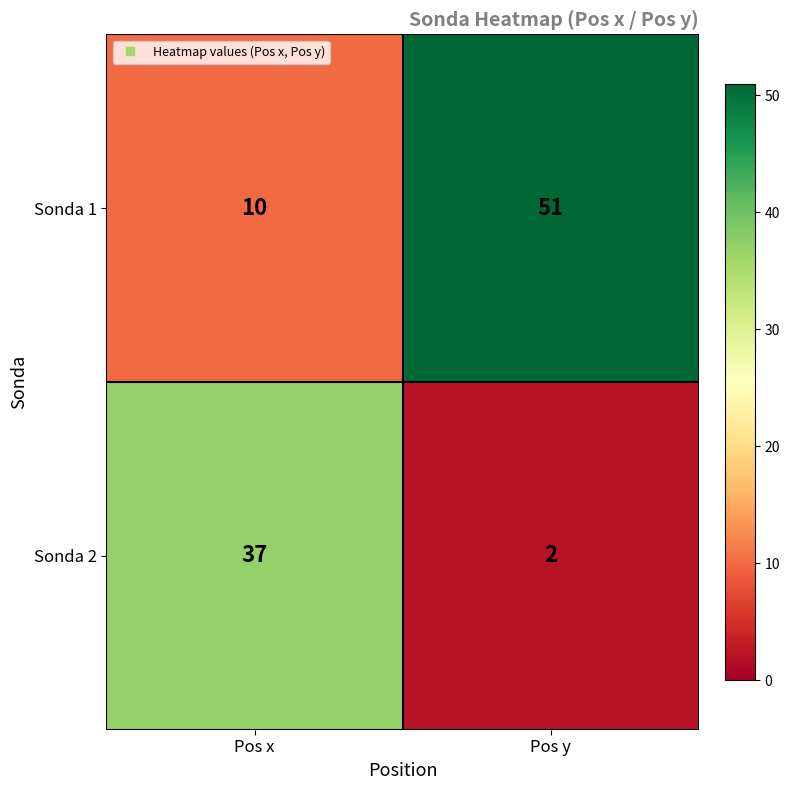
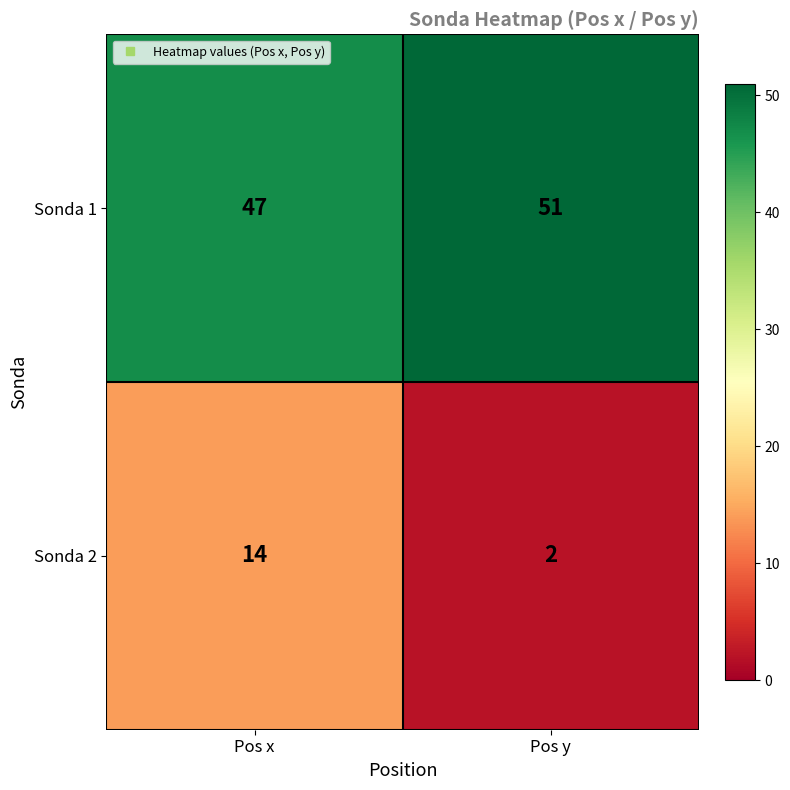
  {
    "Sonda 1": {
-     "Pos x": 10,
+     "Pos x": 47,
      "Pos y": 51
    },
    "Sonda 2": {
-     "Pos x": 37,
+     "Pos x": 14,
      "Pos y": 2
    }
  }
